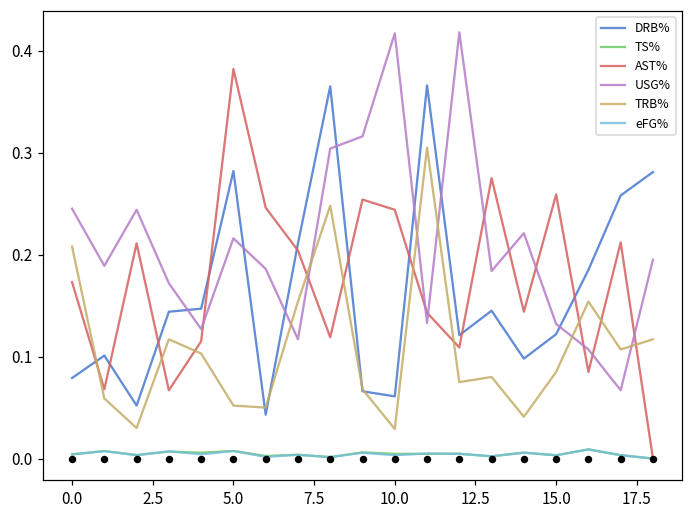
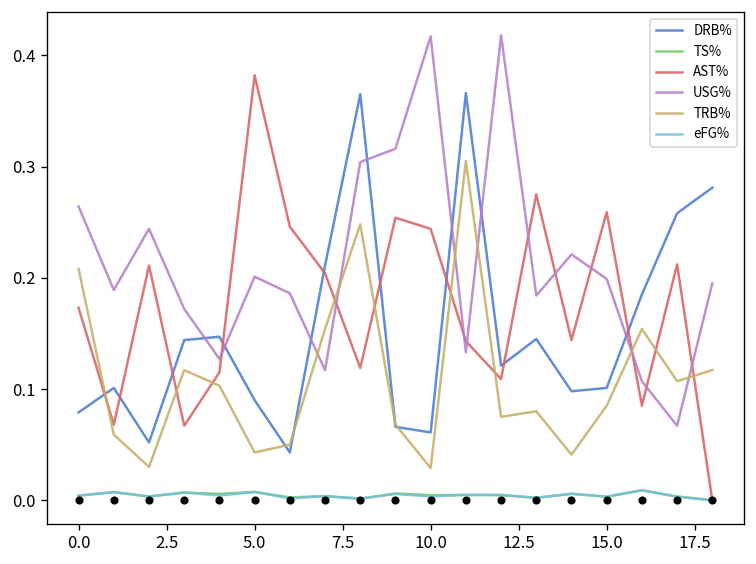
  {
    "DRB%": {
      "0.0": 0.08,
-     "5.0": 0.28,
+     "5.0": 0.09,
      "10.0": 0.06,
-     "15.0": 0.12
+     "15.0": 0.10
    },
    "AST%": {
      "0.0": 0.17,
      "5.0": 0.38,
      "10.0": 0.24,
      "15.0": 0.26
    },
    "USG%": {
-     "0.0": 0.25,
-     "5.0": 0.22,
+     "0.0": 0.26,
+     "5.0": 0.20,
      "10.0": 0.42,
-     "15.0": 0.13
+     "15.0": 0.20
    },
    "TRB%": {
      "0.0": 0.21,
-     "5.0": 0.05,
+     "5.0": 0.04,
      "10.0": 0.03,
      "15.0": 0.09
    }
  }
